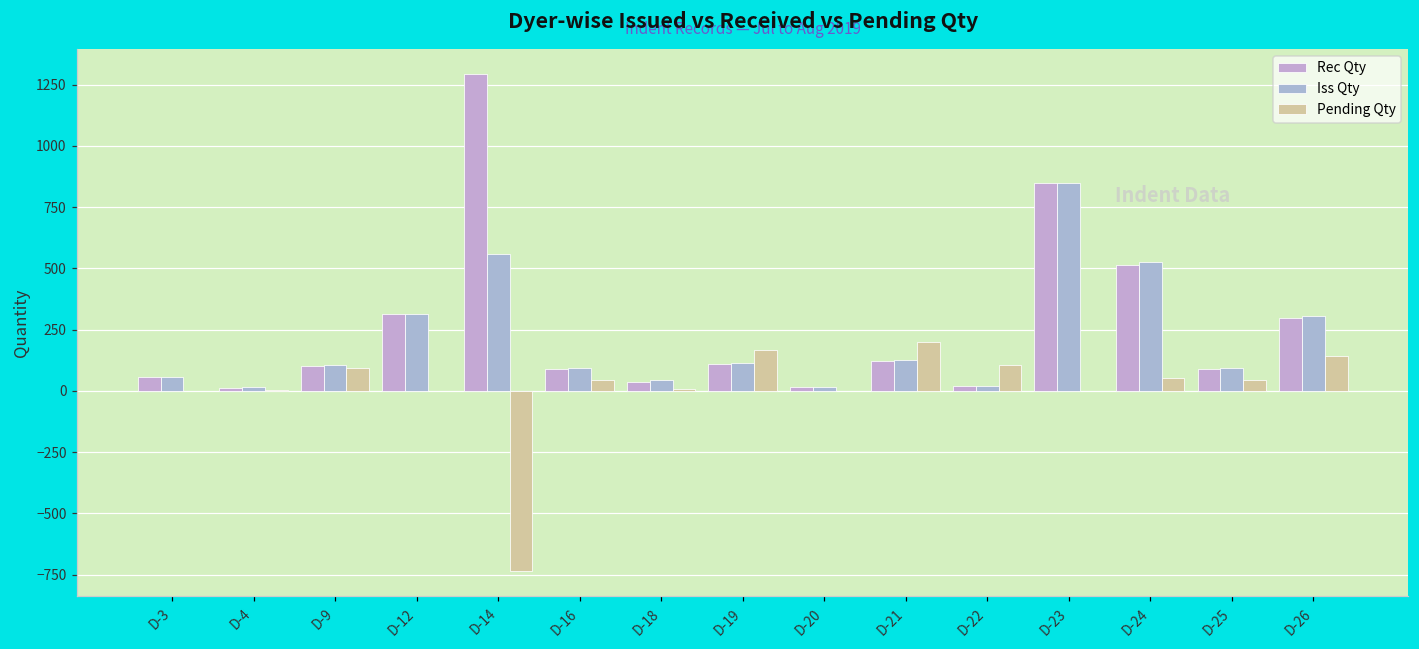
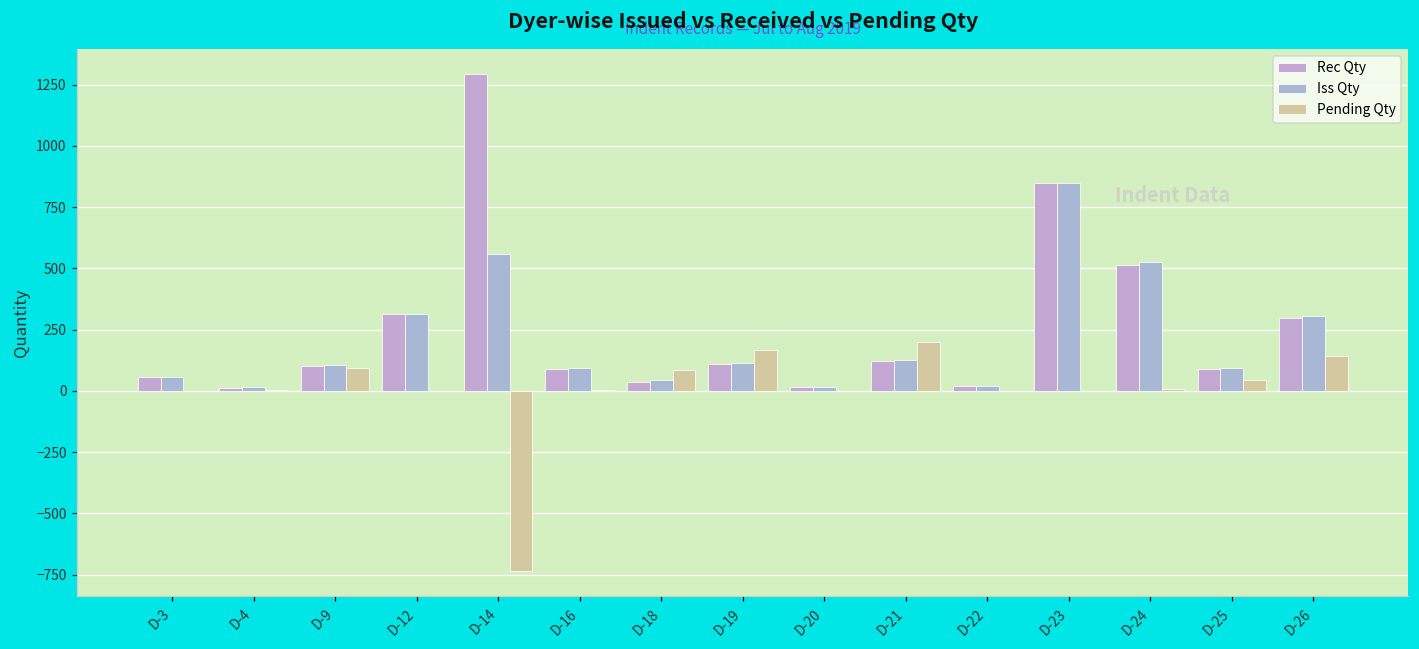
  {
    "Pending Qty": {
      "D-9": 100,
      "D-12": 0,
      "D-14": -740,
-     "D-16": 40,
-     "D-18": 10,
+     "D-16": 0,
+     "D-18": 90,
      "D-19": 170,
      "D-21": 200,
-     "D-22": 110,
+     "D-22": 0,
      "D-23": 0,
-     "D-24": 50,
+     "D-24": 10,
      "D-25": 50,
      "D-26": 140
    }
  }
